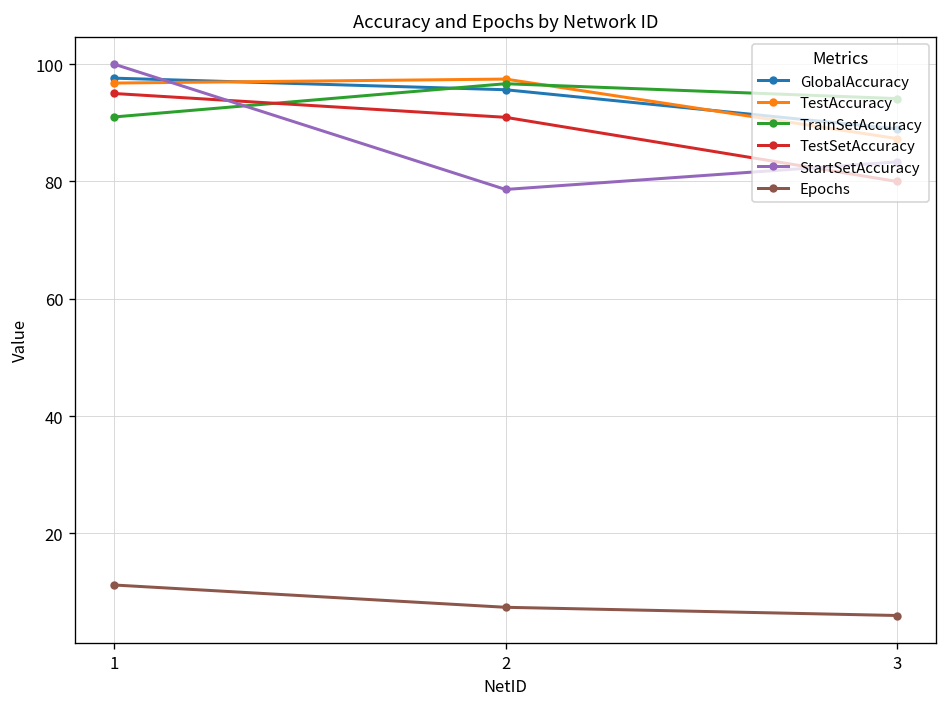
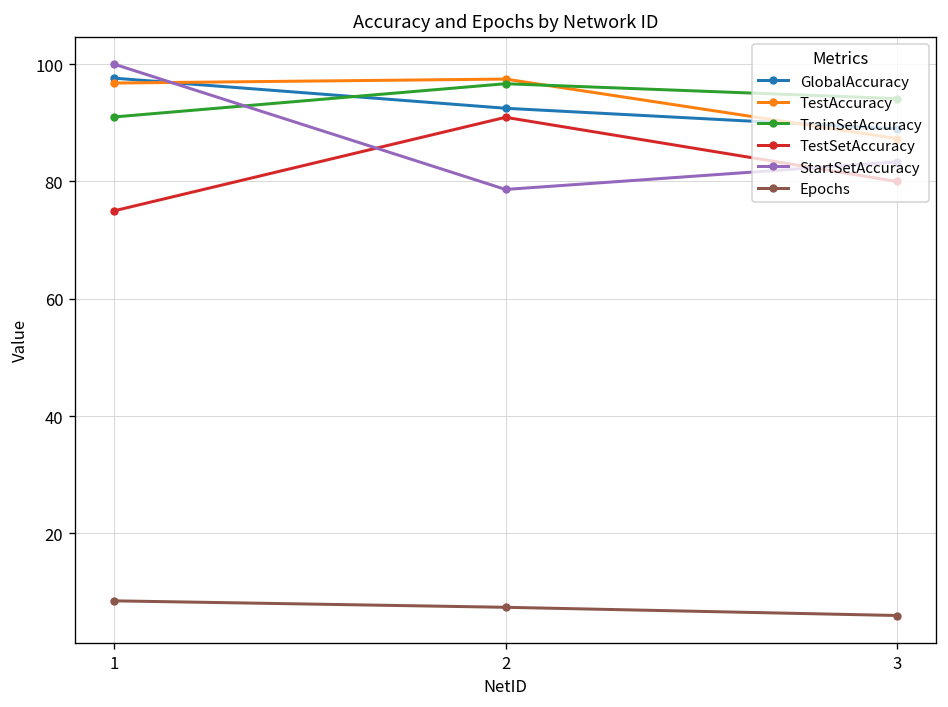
  {
    "GlobalAccuracy": {
      "1": 98,
-     "2": 96
+     "2": 92
    },
    "TestAccuracy": {
      "1": 97,
      "2": 97
    },
    "TrainSetAccuracy": {
      "1": 91,
      "2": 97
    },
    "TestSetAccuracy": {
-     "1": 95,
+     "1": 75,
      "2": 91
    },
    "StartSetAccuracy": {
      "1": 100,
      "2": 79
    },
    "Epochs": {
-     "1": 11,
+     "1": 9,
      "2": 7,
      "3": 6
    }
  }
